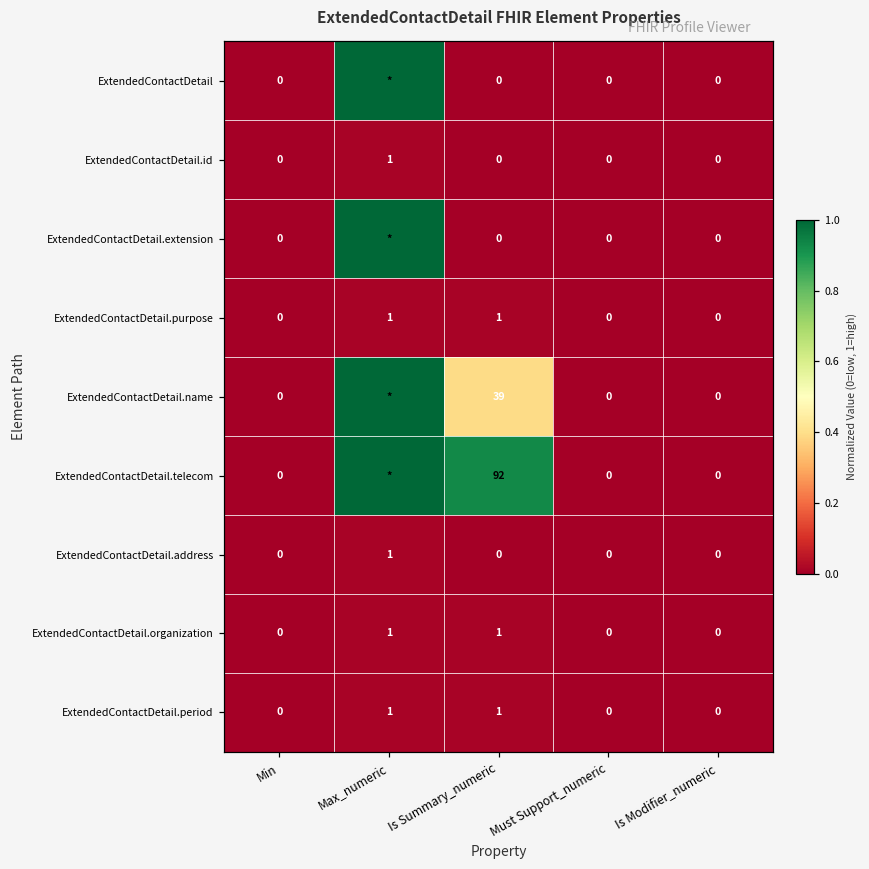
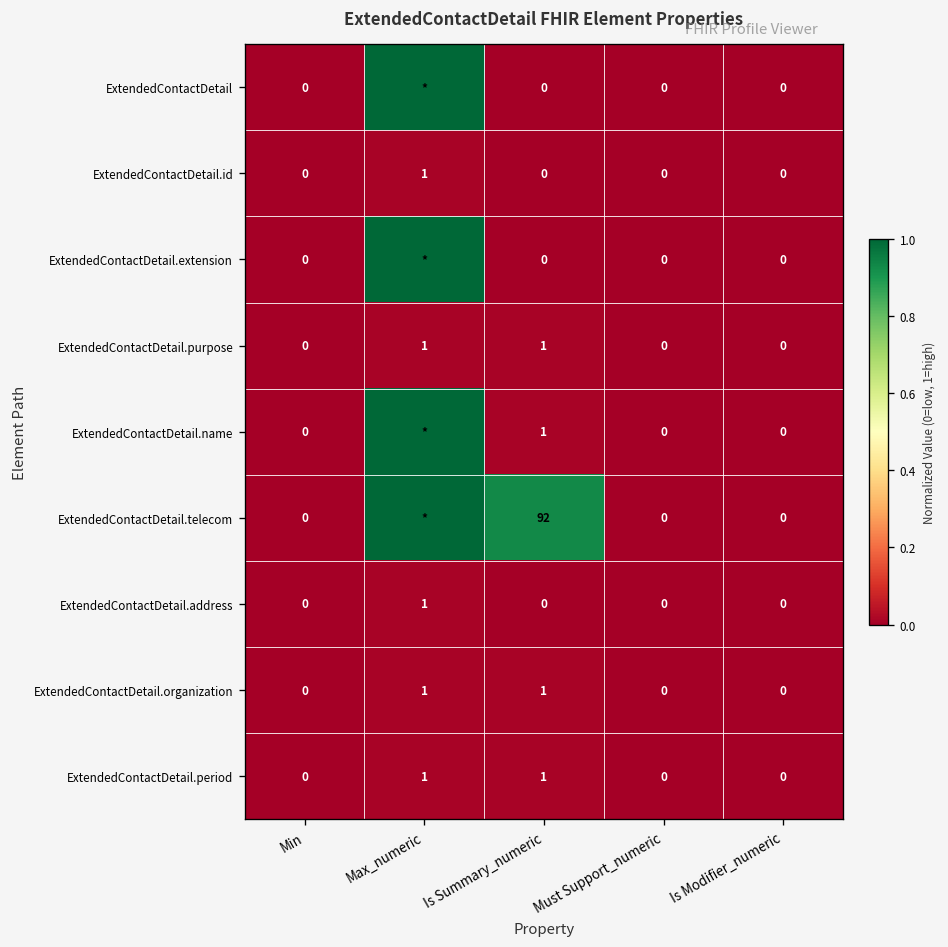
  {
    "ExtendedContactDetail": {
      "Min": 0,
      "Is Summary_numeric": 0,
      "Must Support_numeric": 0,
      "Is Modifier_numeric": 0
    },
    "ExtendedContactDetail.id": {
      "Min": 0,
      "Max_numeric": 1,
      "Is Summary_numeric": 0,
      "Must Support_numeric": 0,
      "Is Modifier_numeric": 0
    },
    "ExtendedContactDetail.extension": {
      "Min": 0,
      "Is Summary_numeric": 0,
      "Must Support_numeric": 0,
      "Is Modifier_numeric": 0
    },
    "ExtendedContactDetail.purpose": {
      "Min": 0,
      "Max_numeric": 1,
      "Is Summary_numeric": 1,
      "Must Support_numeric": 0,
      "Is Modifier_numeric": 0
    },
    "ExtendedContactDetail.name": {
      "Min": 0,
-     "Is Summary_numeric": 39,
+     "Is Summary_numeric": 1,
      "Must Support_numeric": 0,
      "Is Modifier_numeric": 0
    },
    "ExtendedContactDetail.telecom": {
      "Min": 0,
      "Is Summary_numeric": 92,
      "Must Support_numeric": 0,
      "Is Modifier_numeric": 0
    },
    "ExtendedContactDetail.address": {
      "Min": 0,
      "Max_numeric": 1,
      "Is Summary_numeric": 0,
      "Must Support_numeric": 0,
      "Is Modifier_numeric": 0
    },
    "ExtendedContactDetail.organization": {
      "Min": 0,
      "Max_numeric": 1,
      "Is Summary_numeric": 1,
      "Must Support_numeric": 0,
      "Is Modifier_numeric": 0
    },
    "ExtendedContactDetail.period": {
      "Min": 0,
      "Max_numeric": 1,
      "Is Summary_numeric": 1,
      "Must Support_numeric": 0,
      "Is Modifier_numeric": 0
    }
  }
